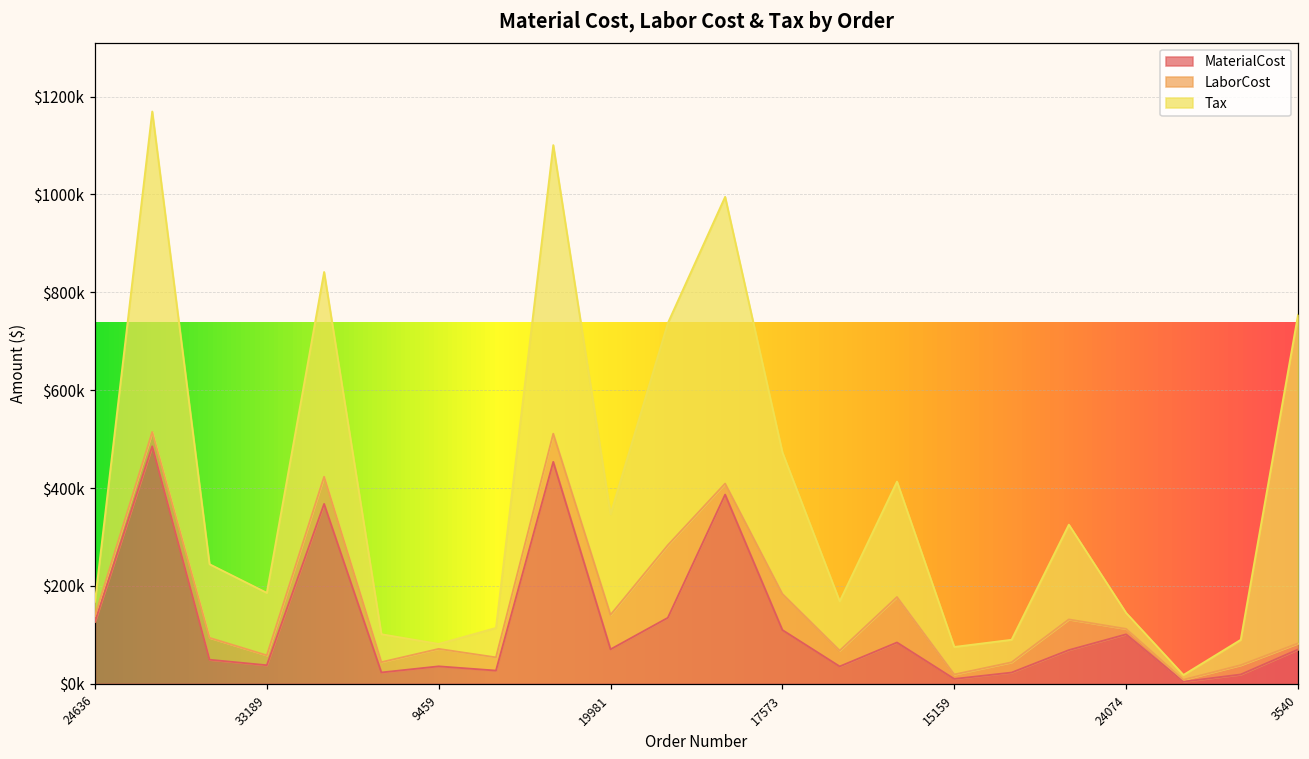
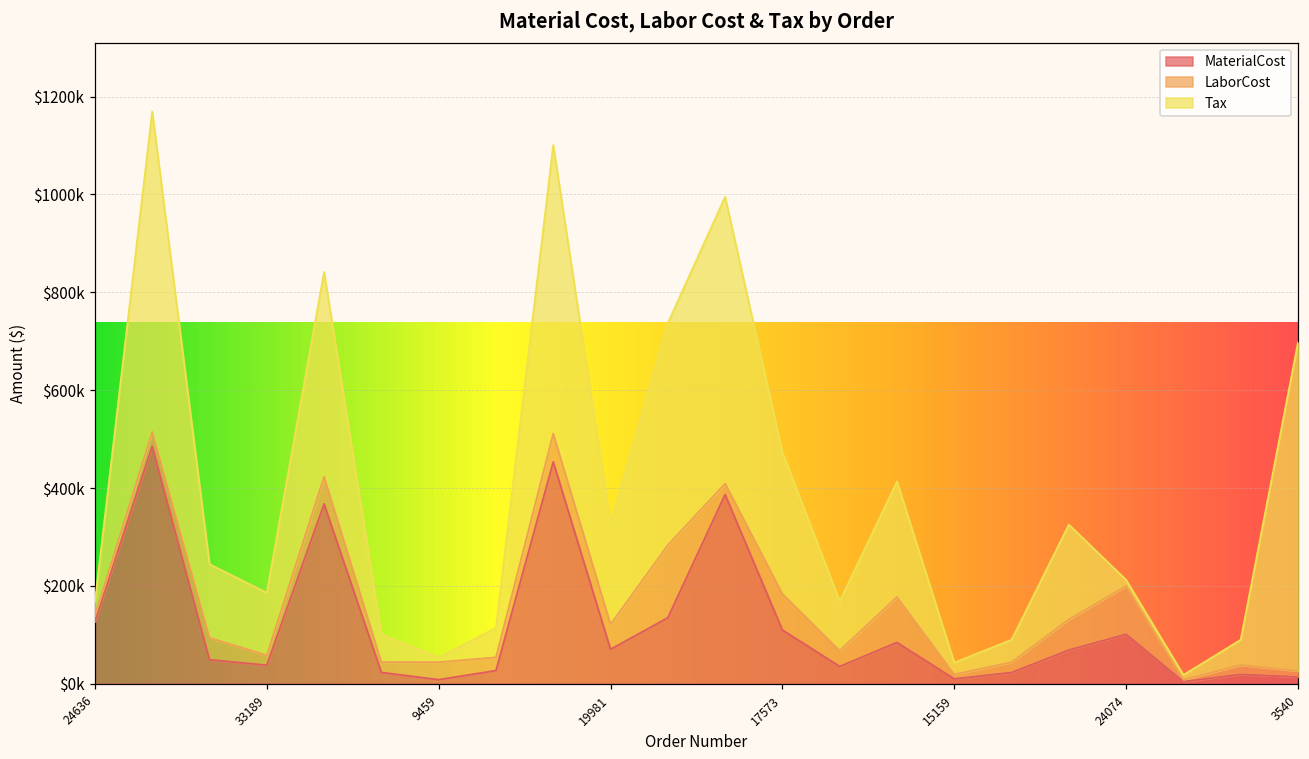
  {
    "MaterialCost": {
      "24636": "$130000",
      "33189": "$40000",
-     "9459": "$40000",
+     "9459": "$10000",
      "19981": "$70000",
      "17573": "$110000",
      "15159": "$10000",
      "24074": "$100000",
-     "3540": "$70000"
+     "3540": "$10000"
    },
    "LaborCost": {
      "24636": "$10000",
      "33189": "$20000",
      "9459": "$40000",
-     "19981": "$70000",
+     "19981": "$50000",
      "17573": "$70000",
      "15159": "$10000",
-     "24074": "$10000",
+     "24074": "$100000",
      "3540": "$10000"
    },
    "Tax": {
      "24636": "$30000",
      "33189": "$130000",
      "9459": "$10000",
      "19981": "$210000",
      "17573": "$290000",
-     "15159": "$60000",
-     "24074": "$30000",
+     "15159": "$20000",
+     "24074": "$10000",
      "3540": "$670000"
    }
  }
